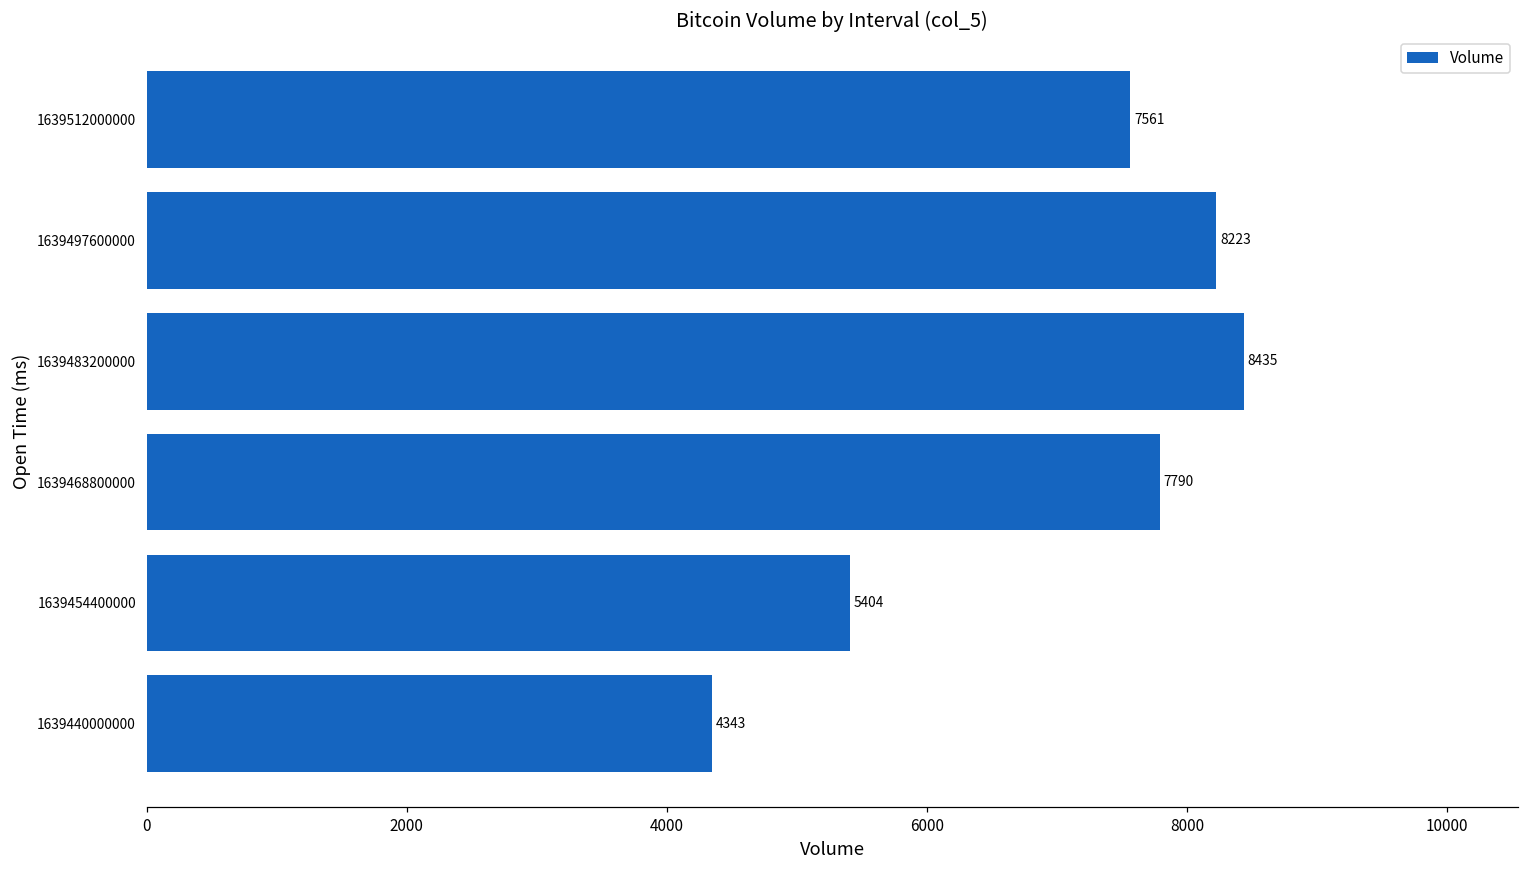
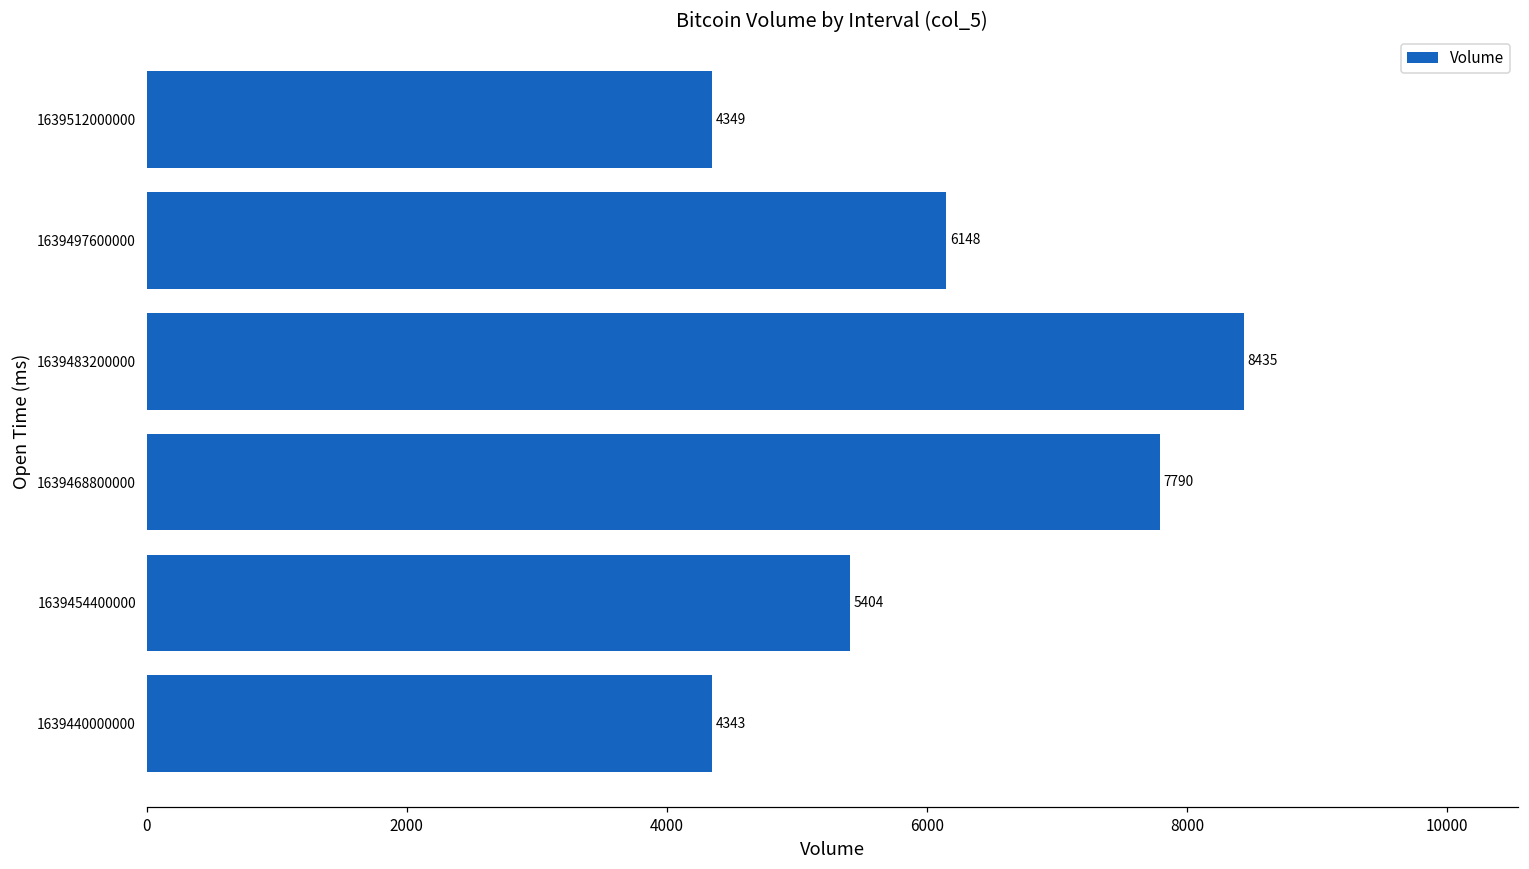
  {
-   "1639512000000": 7561,
-   "1639497600000": 8223,
+   "1639512000000": 4349,
+   "1639497600000": 6148,
    "1639483200000": 8435,
    "1639468800000": 7790,
    "1639454400000": 5404,
    "1639440000000": 4343
  }
